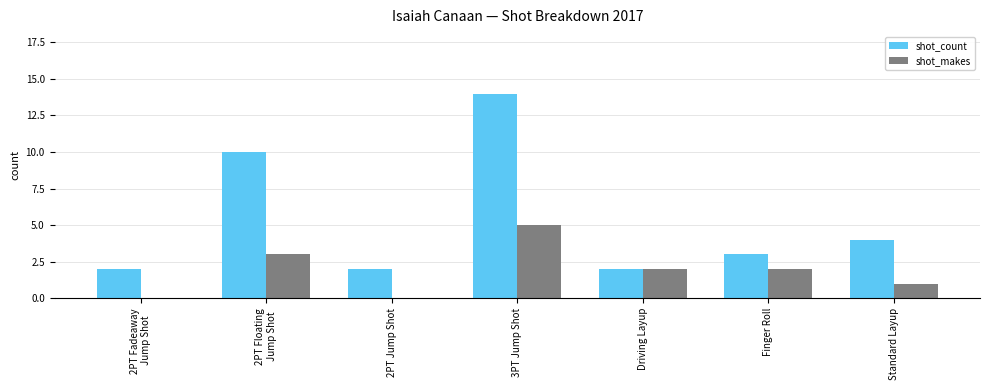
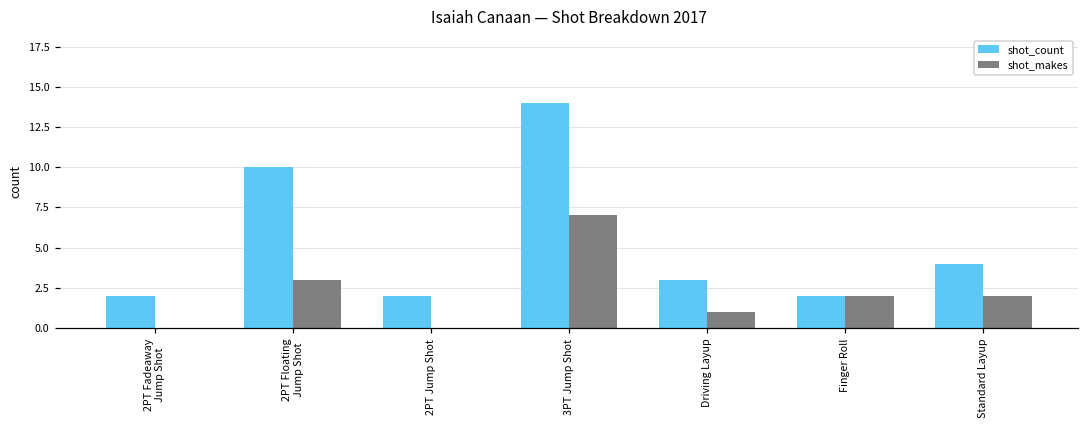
  {
    "shot_count": {
      "2PT Fadeaway Jump Shot": 2,
      "2PT Floating Jump Shot": 10,
      "2PT Jump Shot": 2,
      "3PT Jump Shot": 14,
-     "Driving Layup": 2,
-     "Finger Roll": 3,
+     "Driving Layup": 3,
+     "Finger Roll": 2,
      "Standard Layup": 4
    },
    "shot_makes": {
      "2PT Fadeaway Jump Shot": 0,
      "2PT Floating Jump Shot": 3,
      "2PT Jump Shot": 0,
-     "3PT Jump Shot": 5,
-     "Driving Layup": 2,
+     "3PT Jump Shot": 7,
+     "Driving Layup": 1,
      "Finger Roll": 2,
-     "Standard Layup": 1
+     "Standard Layup": 2
    }
  }
